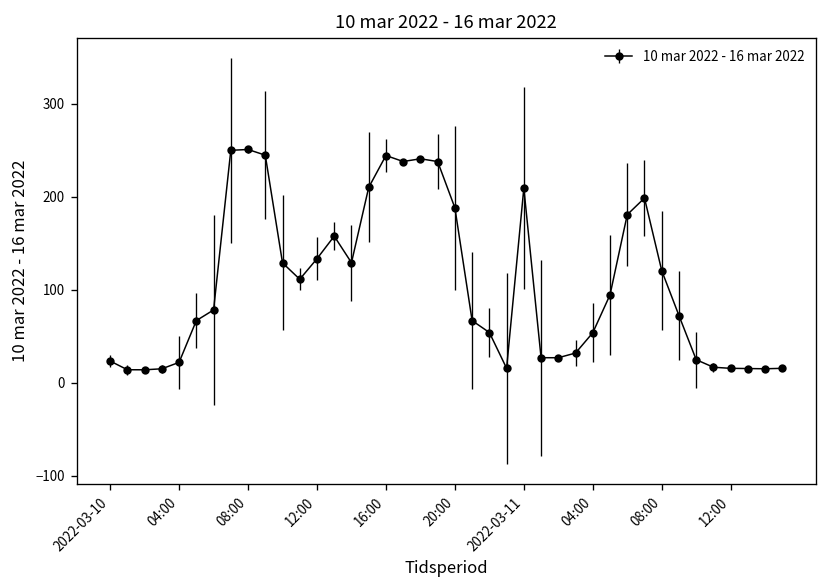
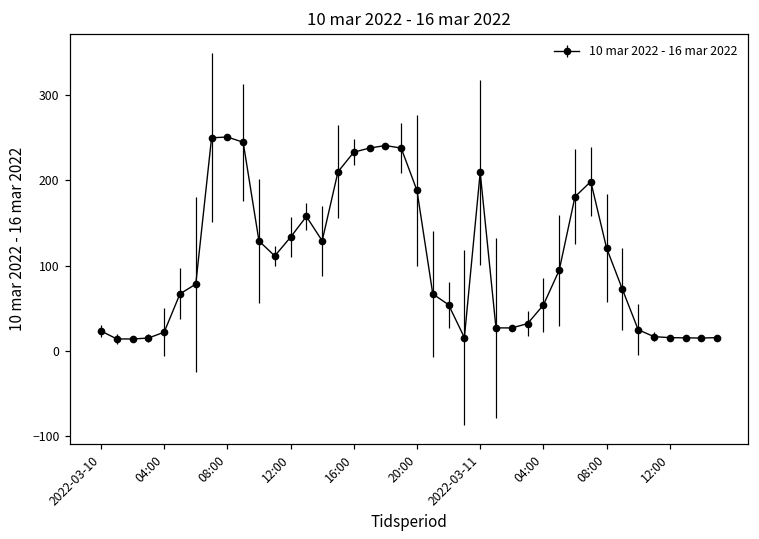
  {
    "2022-03-10": 20,
-   "16:00": 240,
+   "16:00": 230,
    "20:00": 190,
    "2022-03-11": 210
  }
